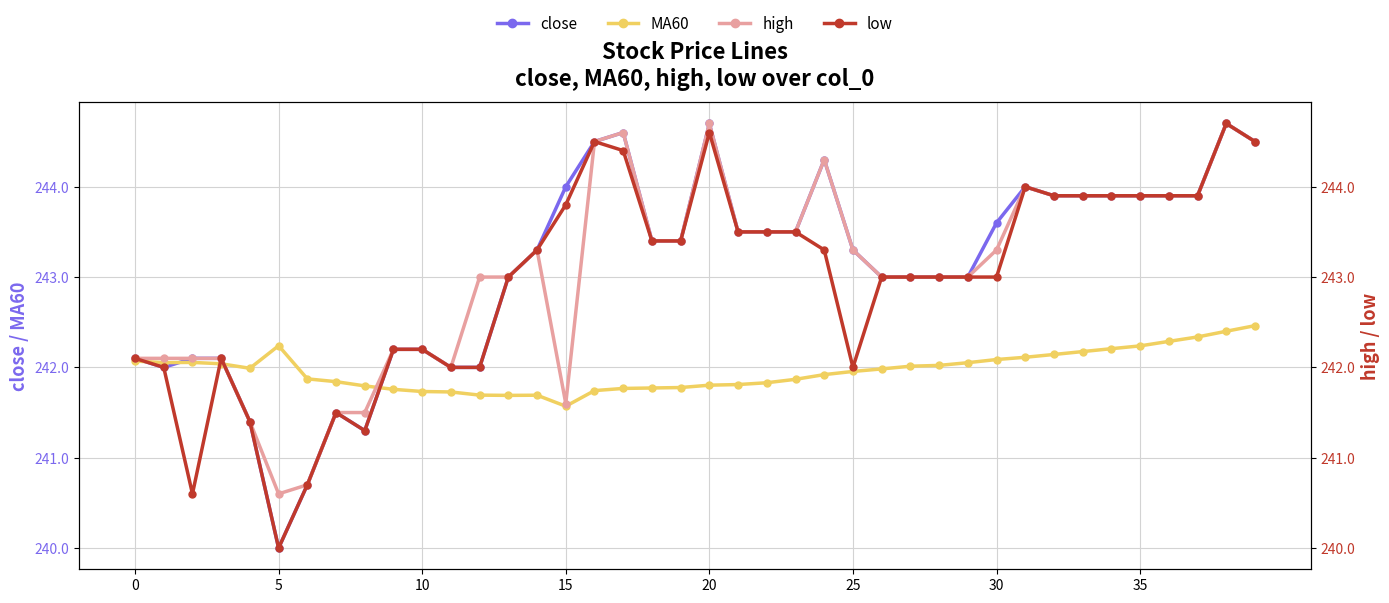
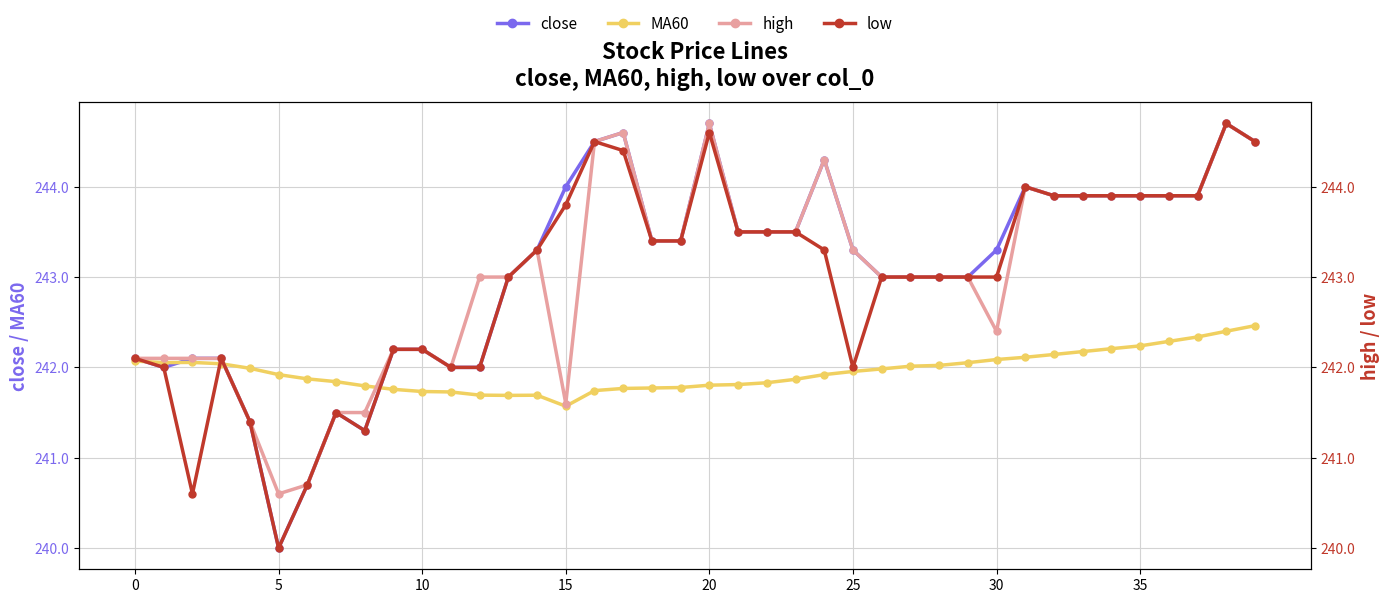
  {
    "close": {
      "0": 242.1,
      "5": 240.0,
      "10": 242.2,
      "15": 244.0,
      "20": 244.7,
      "25": 243.3,
-     "30": 243.6,
+     "30": 243.3,
      "35": 243.9
    },
    "MA60": {
      "0": 242.1,
-     "5": 242.2,
+     "5": 241.9,
      "10": 241.7,
      "15": 241.6,
      "20": 241.8,
      "25": 242.0,
      "30": 242.1,
      "35": 242.2
    },
    "high": {
      "5": 240.6,
      "15": 241.6,
      "20": 244.7,
      "25": 243.3,
-     "30": 243.3
+     "30": 242.4
    },
    "low": {
      "5": 240.0,
      "15": 243.8,
      "20": 244.6,
      "25": 242.0,
      "30": 243.0
    }
  }
